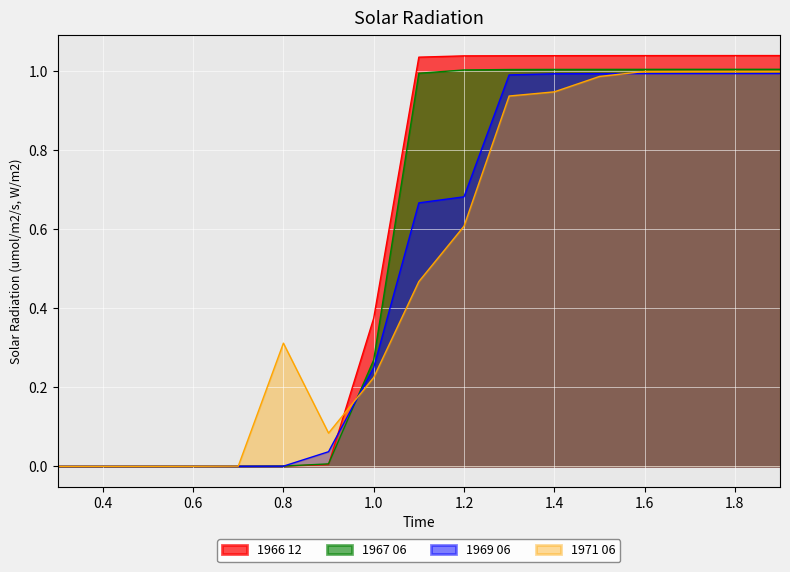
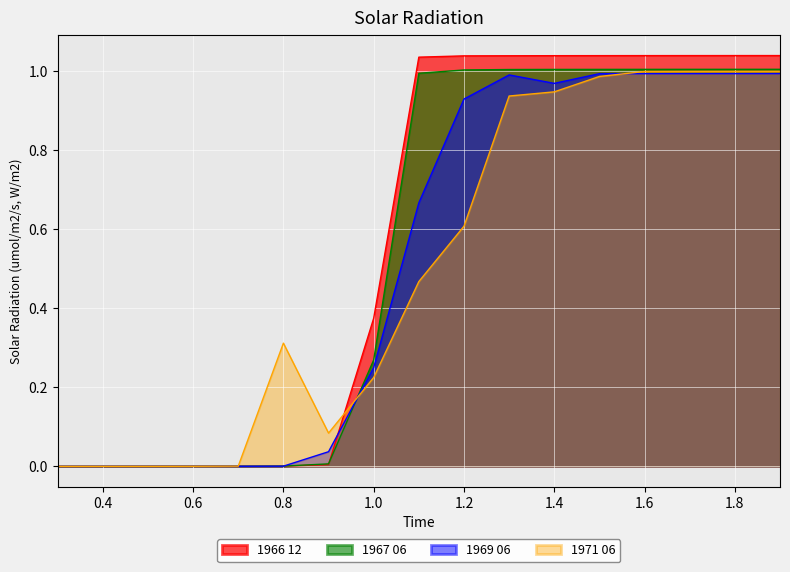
  {
    "1966 12": {
      "1.0": 0.37,
      "1.2": 1.04,
      "1.4": 1.04,
      "1.6": 1.04,
      "1.8": 1.04
    },
    "1967 06": {
      "1.0": 0.27,
      "1.2": 1.00,
      "1.4": 1.00
    },
    "1969 06": {
      "1.0": 0.25,
-     "1.2": 0.68,
-     "1.4": 0.99
+     "1.2": 0.93,
+     "1.4": 0.97
    },
    "1971 06": {
      "0.8": 0.31,
      "1.0": 0.22,
      "1.2": 0.61,
      "1.4": 0.95
    }
  }
